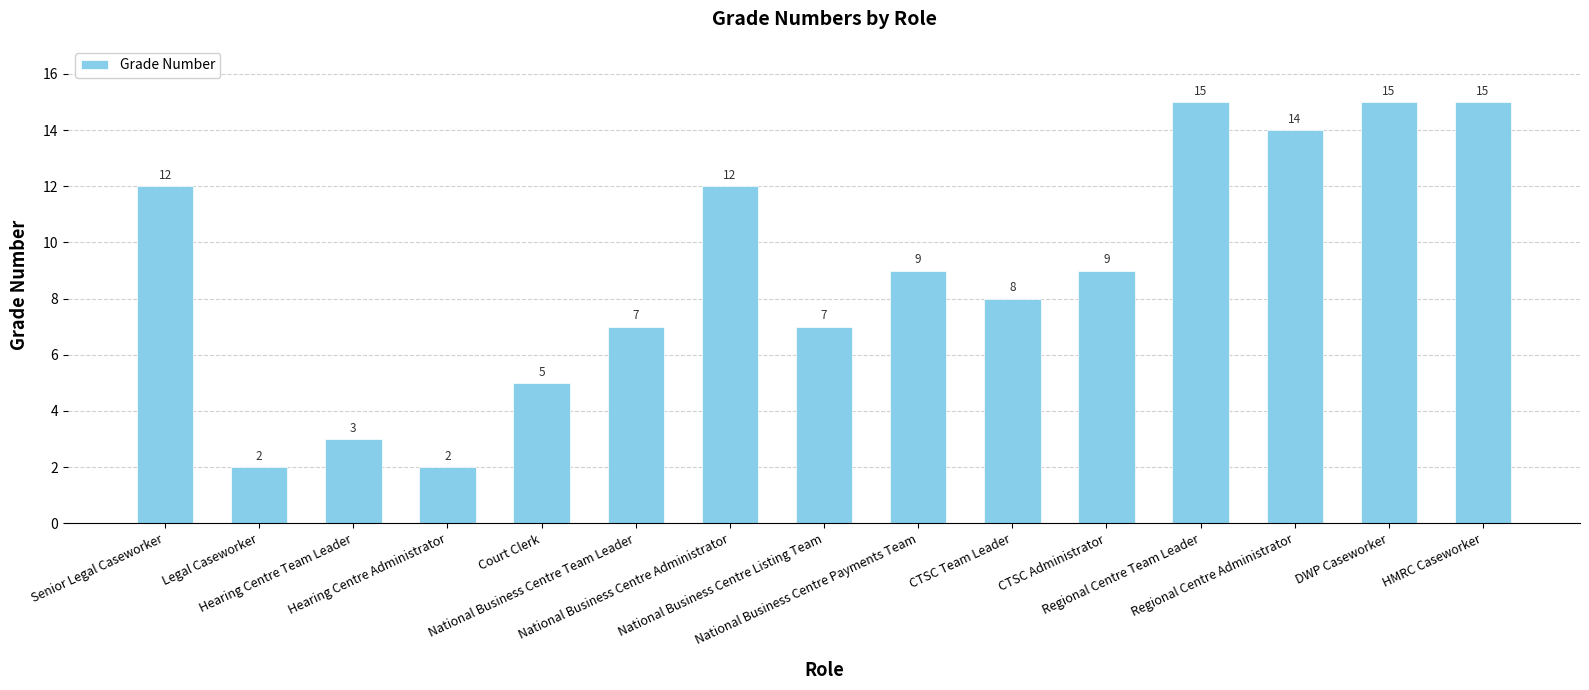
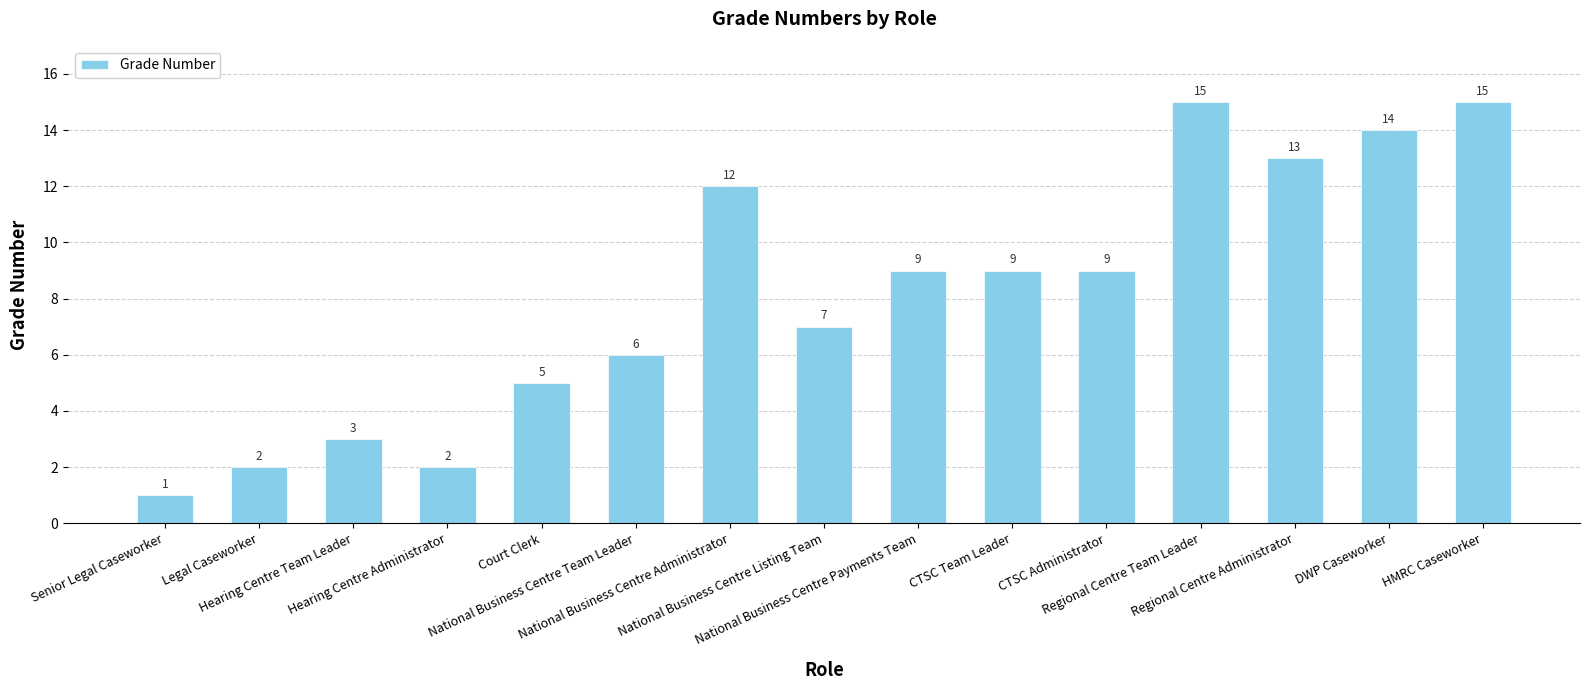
  {
-   "Senior Legal Caseworker": 12,
+   "Senior Legal Caseworker": 1,
    "Legal Caseworker": 2,
    "Hearing Centre Team Leader": 3,
    "Hearing Centre Administrator": 2,
    "Court Clerk": 5,
-   "National Business Centre Team Leader": 7,
+   "National Business Centre Team Leader": 6,
    "National Business Centre Administrator": 12,
    "National Business Centre Listing Team": 7,
    "National Business Centre Payments Team": 9,
-   "CTSC Team Leader": 8,
+   "CTSC Team Leader": 9,
    "CTSC Administrator": 9,
    "Regional Centre Team Leader": 15,
-   "Regional Centre Administrator": 14,
-   "DWP Caseworker": 15,
+   "Regional Centre Administrator": 13,
+   "DWP Caseworker": 14,
    "HMRC Caseworker": 15
  }
